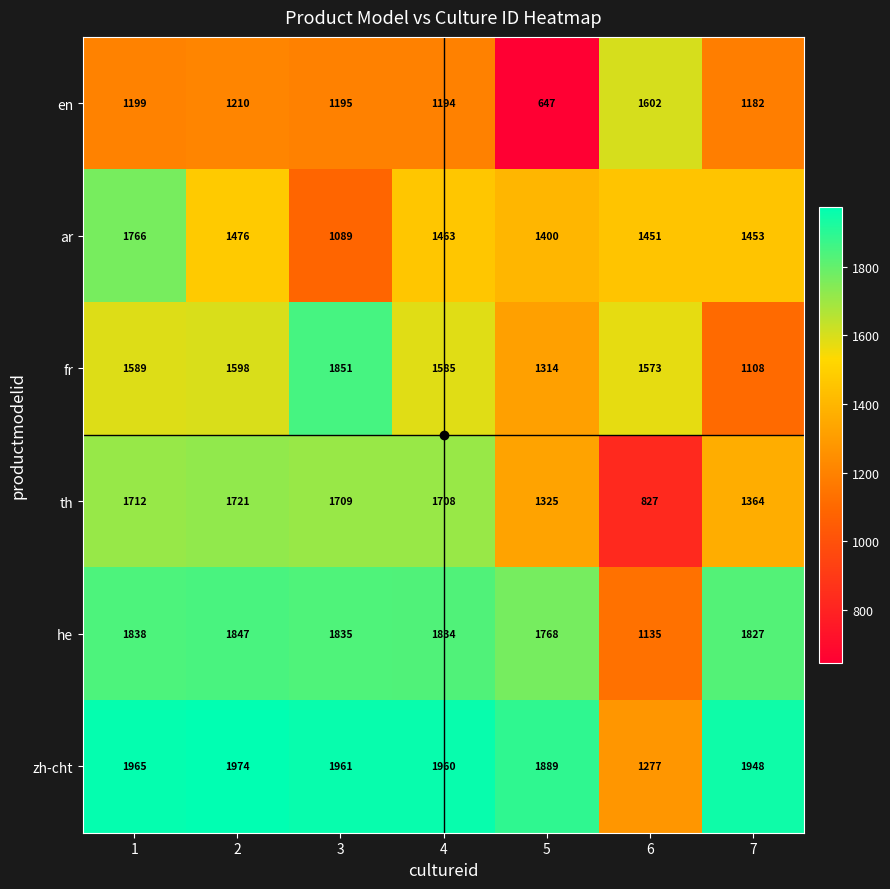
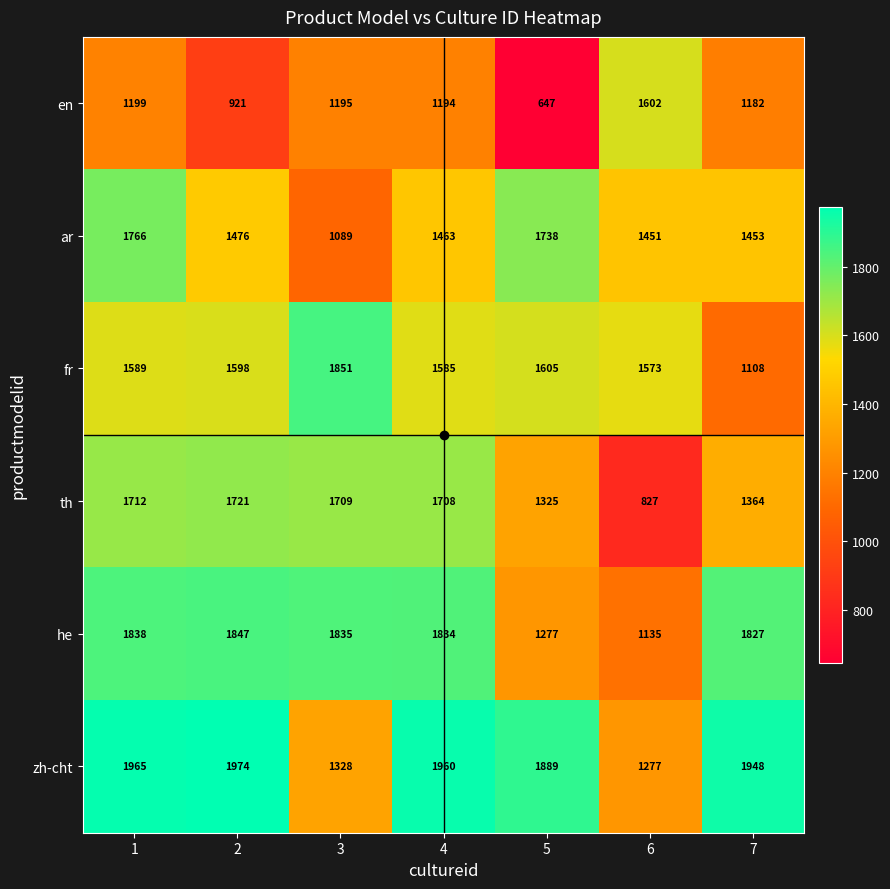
  {
    "en": {
      "1": 1199,
-     "2": 1210,
+     "2": 921,
      "3": 1195,
      "4": 1194,
      "5": 647,
      "6": 1602,
      "7": 1182
    },
    "ar": {
      "1": 1766,
      "2": 1476,
      "3": 1089,
      "4": 1463,
-     "5": 1400,
+     "5": 1738,
      "6": 1451,
      "7": 1453
    },
    "fr": {
      "1": 1589,
      "2": 1598,
      "3": 1851,
      "4": 1585,
-     "5": 1314,
+     "5": 1605,
      "6": 1573,
      "7": 1108
    },
    "th": {
      "1": 1712,
      "2": 1721,
      "3": 1709,
      "4": 1708,
      "5": 1325,
      "6": 827,
      "7": 1364
    },
    "he": {
      "1": 1838,
      "2": 1847,
      "3": 1835,
      "4": 1834,
-     "5": 1768,
+     "5": 1277,
      "6": 1135,
      "7": 1827
    },
    "zh-cht": {
      "1": 1965,
      "2": 1974,
-     "3": 1961,
+     "3": 1328,
      "4": 1960,
      "5": 1889,
      "6": 1277,
      "7": 1948
    }
  }
